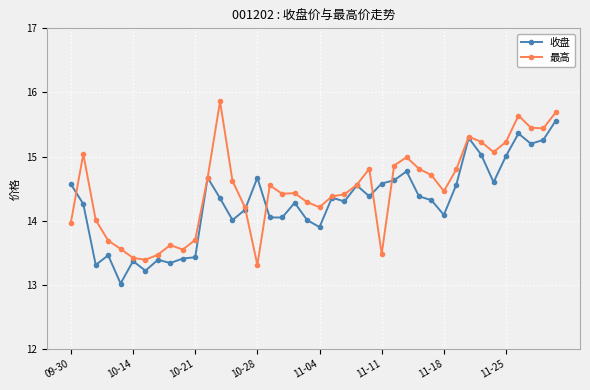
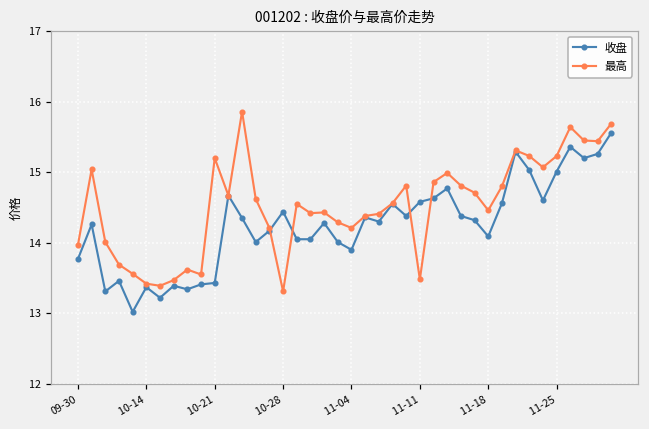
  {
    "收盘": {
-     "09-30": 14.6,
+     "09-30": 13.8,
      "10-14": 13.4,
      "10-21": 13.4,
-     "10-28": 14.7,
+     "10-28": 14.4,
      "11-04": 13.9,
      "11-11": 14.6,
      "11-18": 14.1,
      "11-25": 15.0
    },
    "最高": {
      "09-30": 14.0,
      "10-14": 13.4,
-     "10-21": 13.7,
+     "10-21": 15.2,
      "10-28": 13.3,
      "11-04": 14.2,
      "11-11": 13.5,
      "11-18": 14.5,
      "11-25": 15.2
    }
  }
